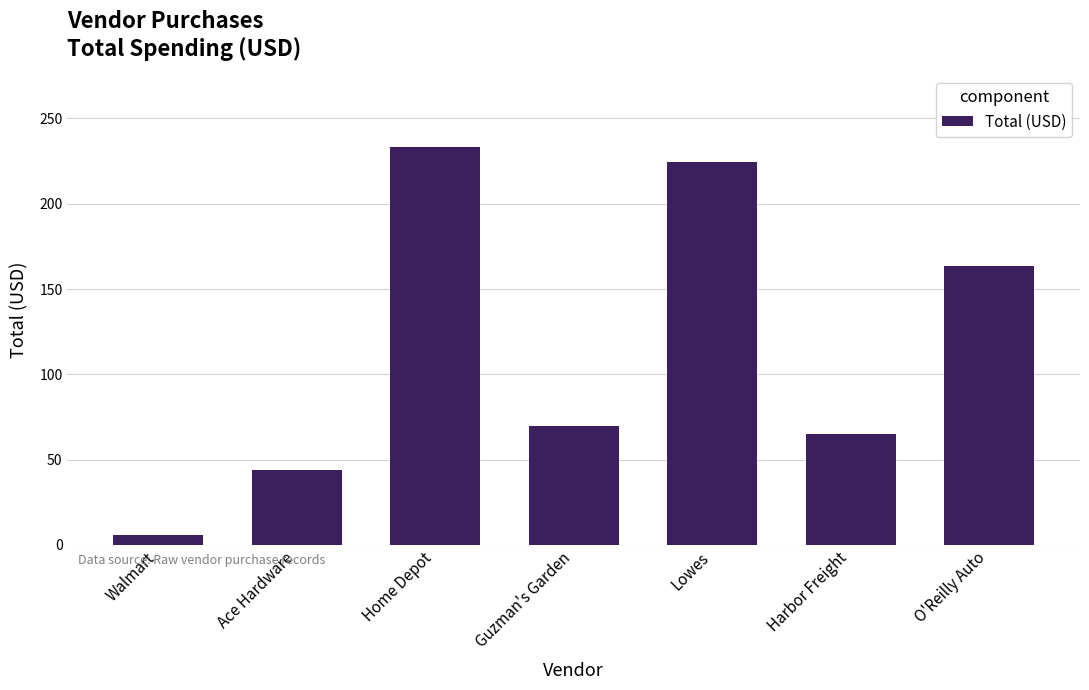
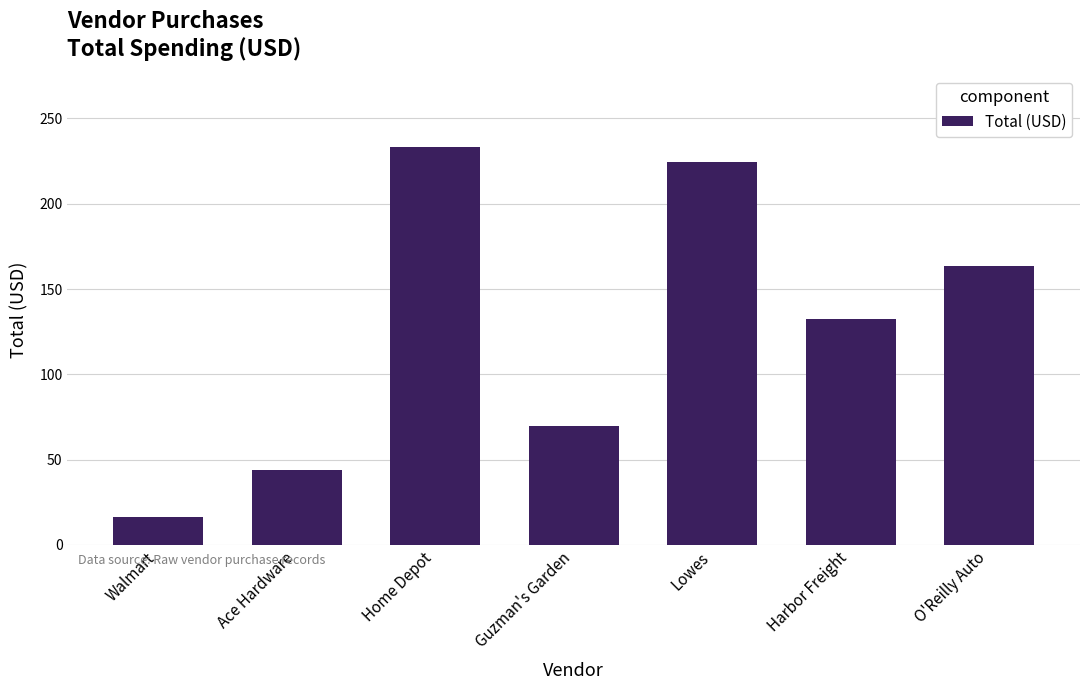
  {
-   "Walmart": 6,
+   "Walmart": 16,
    "Ace Hardware": 44,
    "Home Depot": 233,
    "Guzman's Garden": 70,
    "Lowes": 224,
-   "Harbor Freight": 65,
+   "Harbor Freight": 132,
    "O'Reilly Auto": 163
  }
